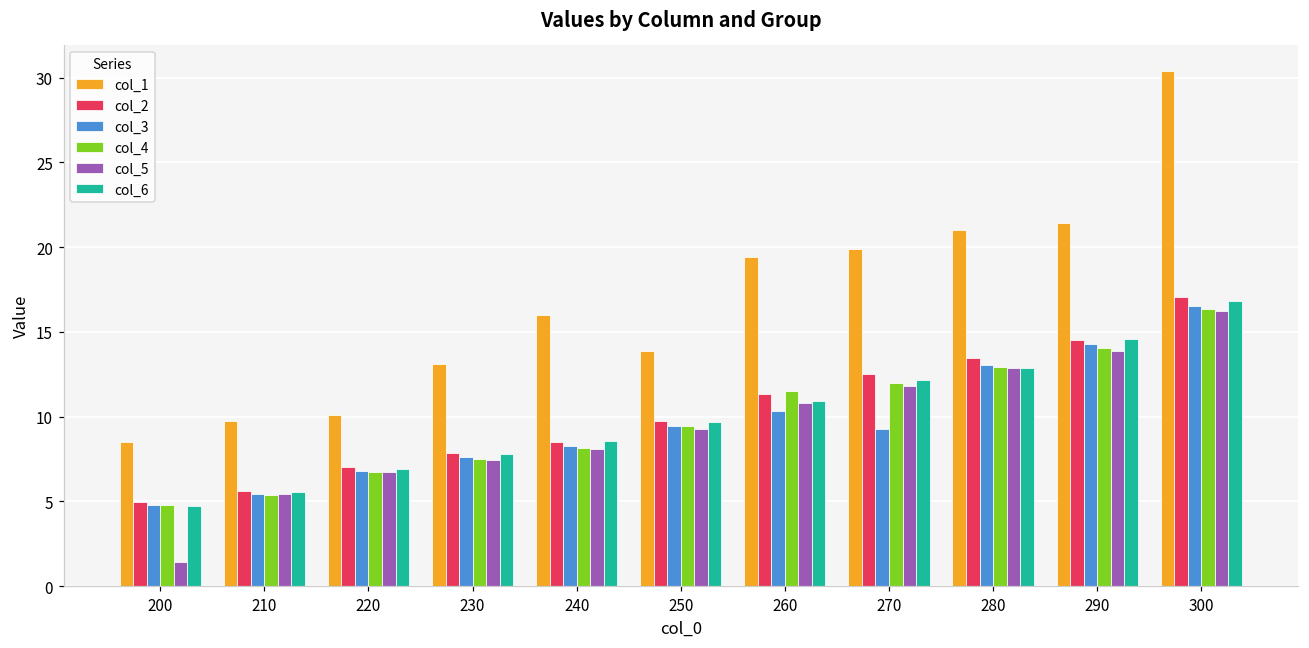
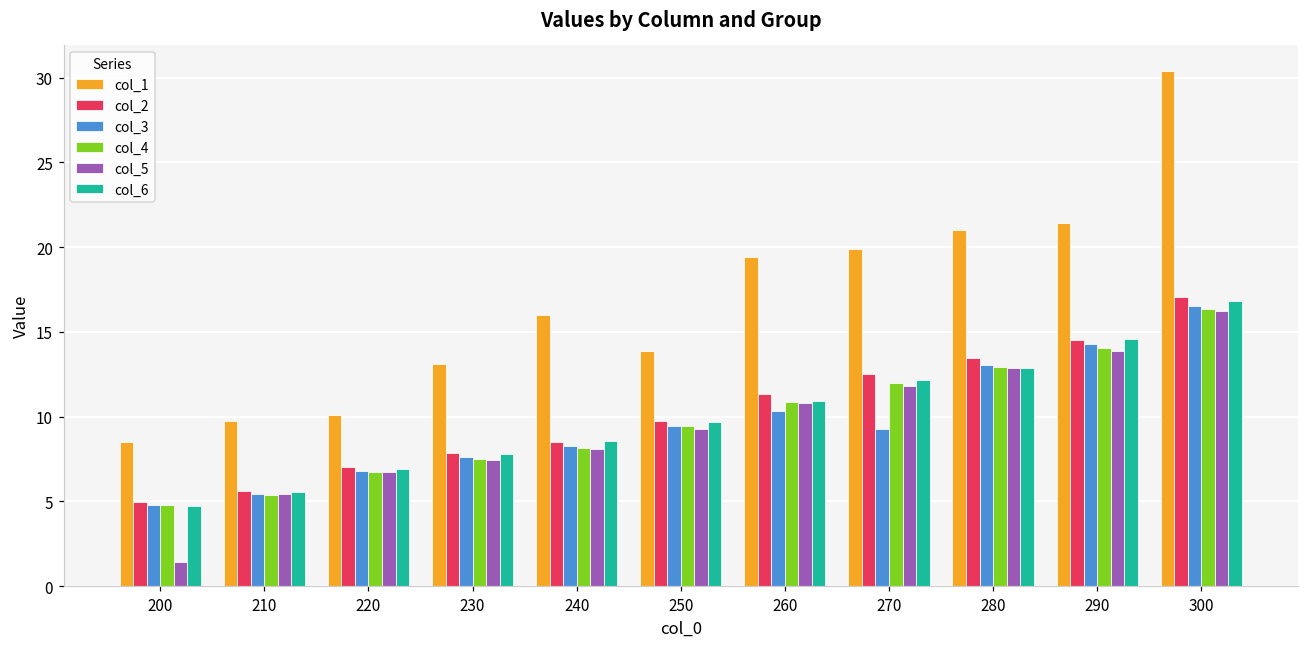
  {
    "col_1": {
      "200": 8.5,
      "210": 9.8,
      "220": 10.1,
      "230": 13.1,
      "240": 16.0,
      "250": 13.9,
      "260": 19.4,
      "270": 19.9,
      "280": 21.0,
      "290": 21.4,
      "300": 30.4
    },
    "col_2": {
      "200": 5.0,
      "210": 5.6,
      "220": 7.0,
      "230": 7.9,
      "240": 8.5,
      "250": 9.7,
      "260": 11.3,
      "270": 12.5,
      "280": 13.5,
      "290": 14.5,
      "300": 17.0
    },
    "col_3": {
      "200": 4.8,
      "210": 5.4,
      "220": 6.8,
      "230": 7.6,
      "240": 8.3,
      "250": 9.5,
      "260": 10.3,
      "270": 9.3,
      "280": 13.1,
      "290": 14.3,
      "300": 16.5
    },
    "col_4": {
      "200": 4.8,
      "210": 5.4,
      "220": 6.8,
      "230": 7.5,
      "240": 8.2,
      "250": 9.5,
-     "260": 11.5,
+     "260": 10.9,
      "270": 12.0,
      "280": 12.9,
      "290": 14.0,
      "300": 16.3
    },
    "col_5": {
      "200": 1.4,
      "210": 5.4,
      "220": 6.7,
      "230": 7.4,
      "240": 8.1,
      "250": 9.3,
      "260": 10.8,
      "270": 11.8,
      "280": 12.9,
      "290": 13.9,
      "300": 16.3
    },
    "col_6": {
      "200": 4.7,
      "210": 5.6,
      "220": 6.9,
      "230": 7.8,
      "240": 8.6,
      "250": 9.7,
      "260": 10.9,
      "270": 12.2,
      "280": 12.8,
      "290": 14.6,
      "300": 16.8
    }
  }
